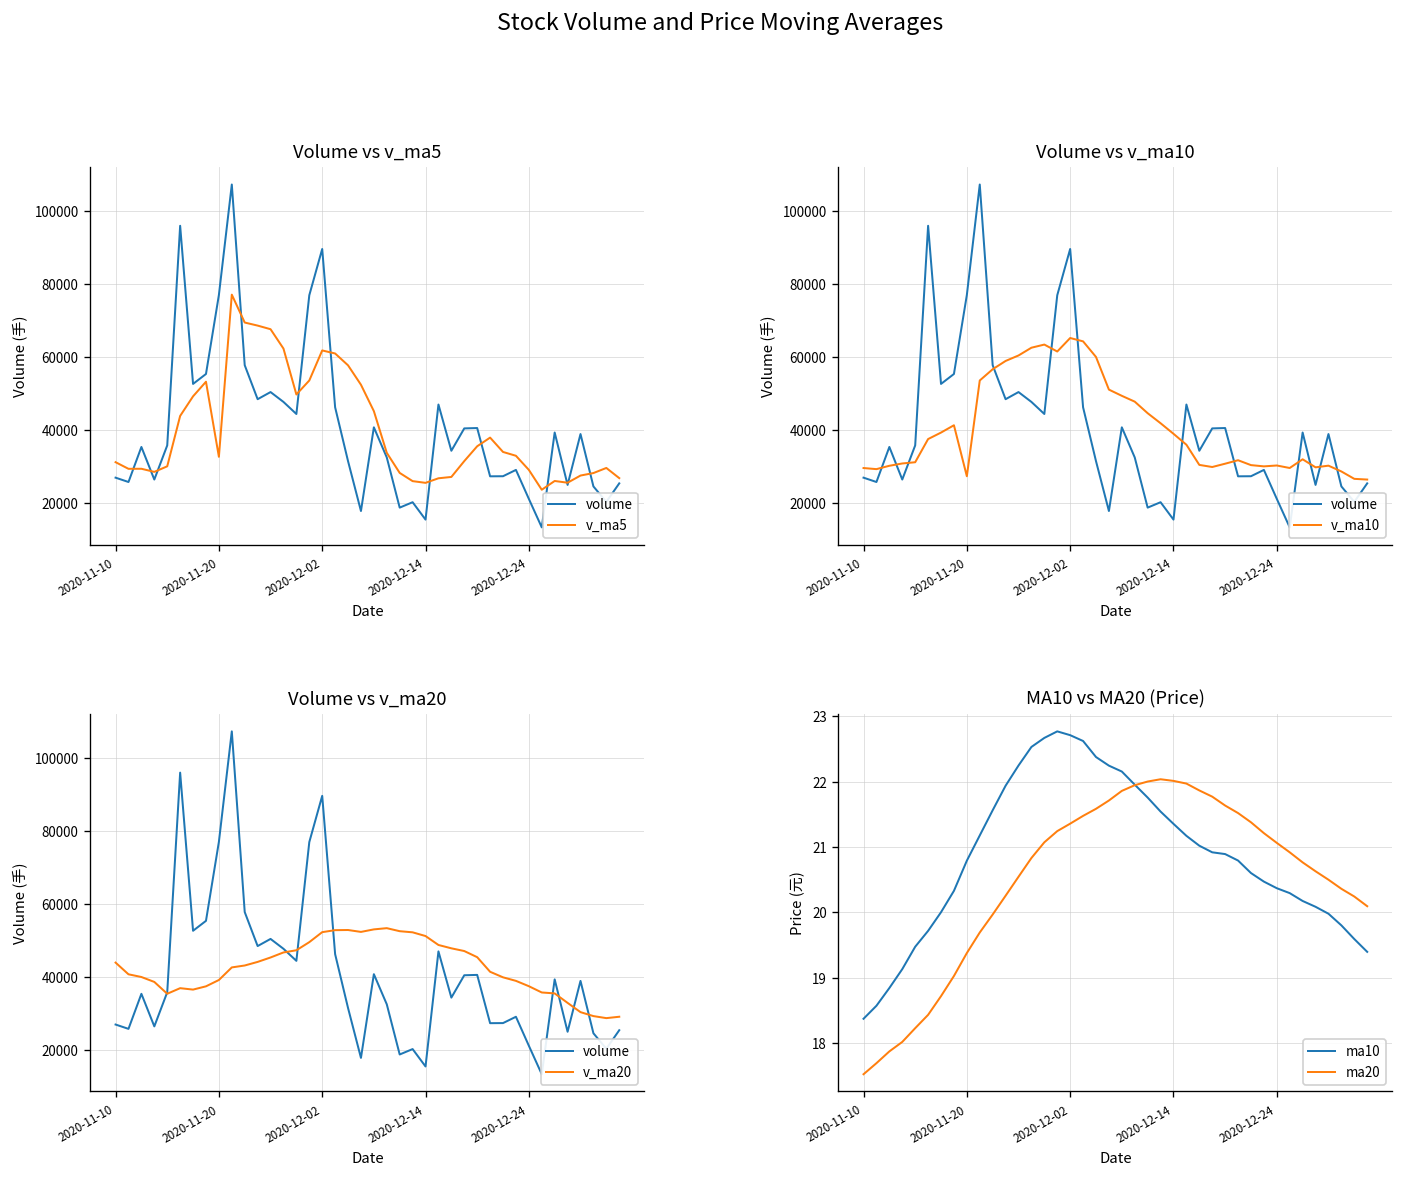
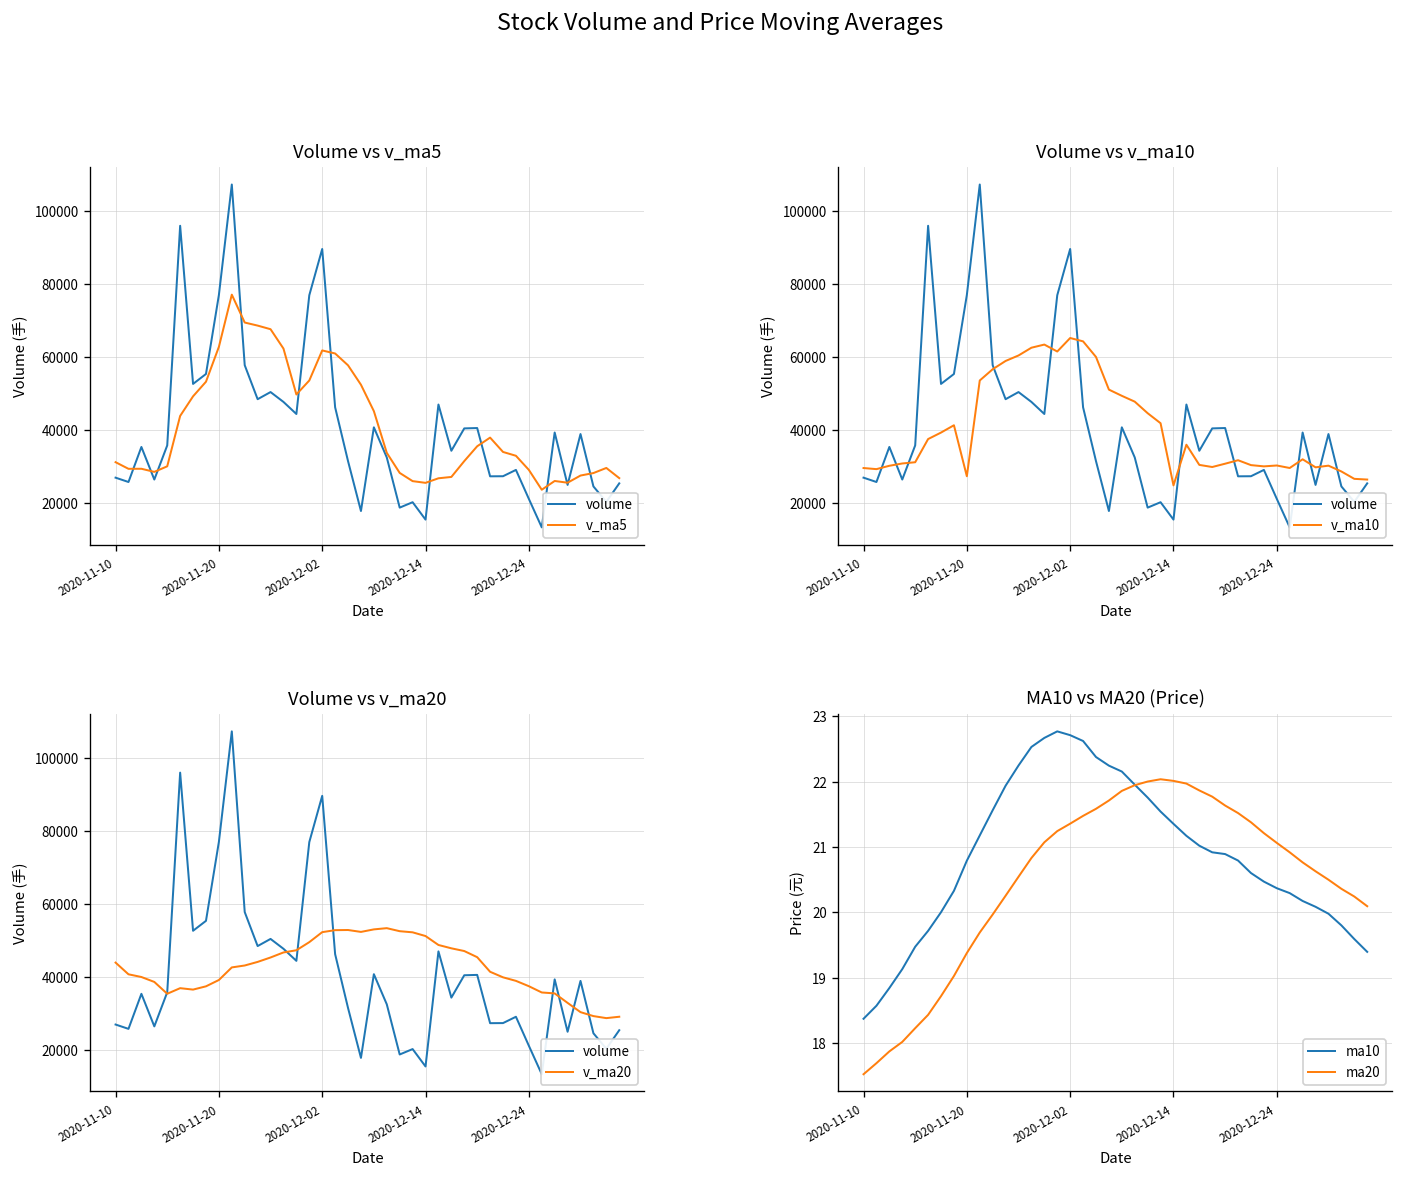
  {
    "Volume vs v_ma5": {
      "volume": {
        "2020-11-10": 27000,
        "2020-11-20": 77000,
        "2020-12-02": 90000,
        "2020-12-14": 15000,
        "2020-12-24": 21000
      },
      "v_ma5": {
        "2020-11-10": 31000,
-       "2020-11-20": 33000,
+       "2020-11-20": 63000,
        "2020-12-02": 62000,
        "2020-12-14": 25000,
        "2020-12-24": 29000
      }
    },
    "Volume vs v_ma10": {
      "volume": {
        "2020-11-10": 27000,
        "2020-11-20": 77000,
        "2020-12-02": 90000,
        "2020-12-14": 15000,
        "2020-12-24": 21000
      },
      "v_ma10": {
        "2020-11-10": 30000,
        "2020-11-20": 27000,
        "2020-12-02": 65000,
-       "2020-12-14": 39000,
+       "2020-12-14": 25000,
        "2020-12-24": 30000
      }
    },
    "Volume vs v_ma20": {
      "volume": {
        "2020-11-10": 27000,
        "2020-11-20": 77000,
        "2020-12-02": 90000,
        "2020-12-14": 15000,
        "2020-12-24": 21000
      },
      "v_ma20": {
        "2020-11-10": 44000,
        "2020-11-20": 39000,
        "2020-12-02": 52000,
        "2020-12-14": 51000,
        "2020-12-24": 37000
      }
    },
    "MA10 vs MA20 (Price)": {
      "ma10": {
        "2020-11-10": 18.4,
        "2020-11-20": 20.8,
        "2020-12-02": 22.7,
        "2020-12-14": 21.4,
        "2020-12-24": 20.4
      },
      "ma20": {
        "2020-11-10": 17.5,
        "2020-11-20": 19.4,
        "2020-12-02": 21.4,
        "2020-12-14": 22.0,
        "2020-12-24": 21.1
      }
    }
  }
